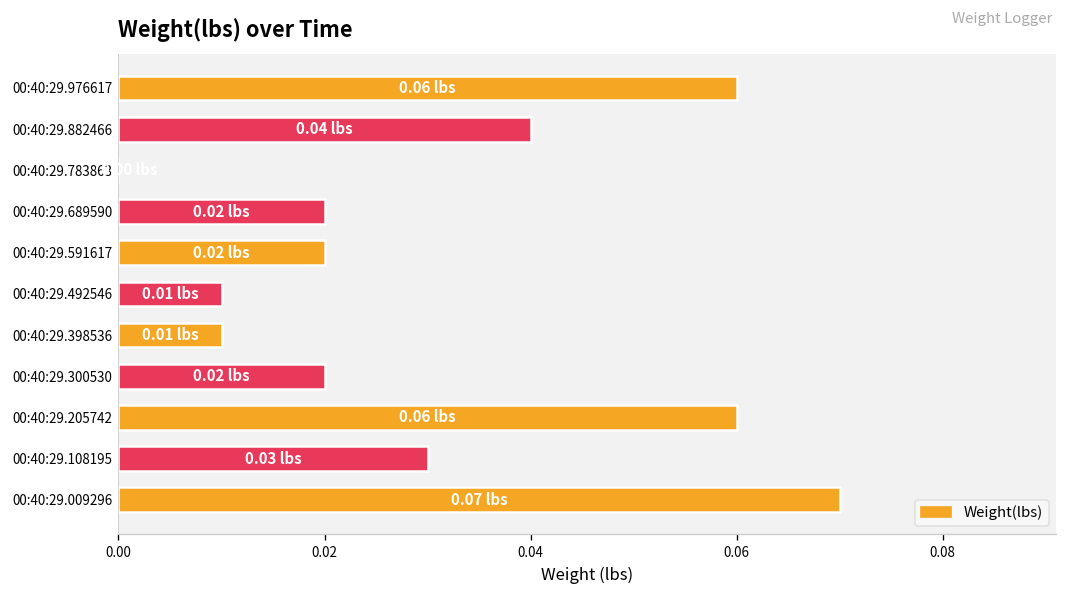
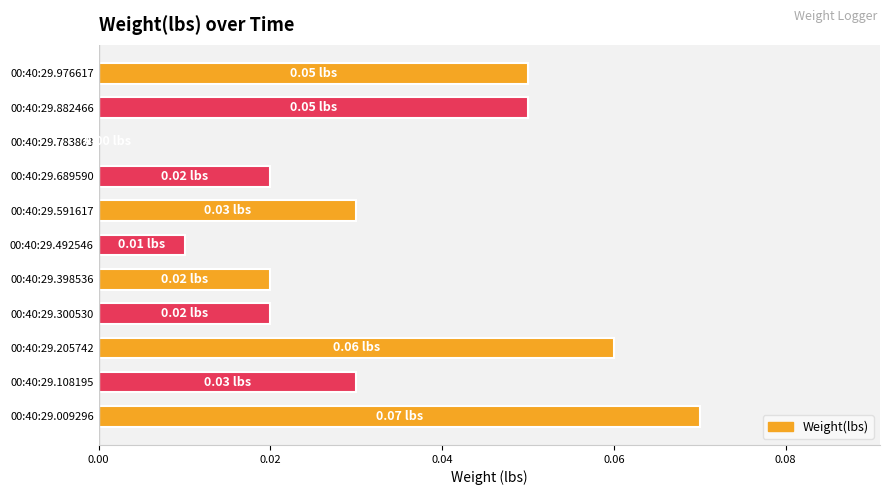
  {
-   "00:40:29.976617": 0.06,
-   "00:40:29.882466": 0.04,
+   "00:40:29.976617": 0.05,
+   "00:40:29.882466": 0.05,
    "00:40:29.689590": 0.02,
-   "00:40:29.591617": 0.02,
+   "00:40:29.591617": 0.03,
    "00:40:29.492546": 0.01,
-   "00:40:29.398536": 0.01,
+   "00:40:29.398536": 0.02,
    "00:40:29.300530": 0.02,
    "00:40:29.205742": 0.06,
    "00:40:29.108195": 0.03,
    "00:40:29.009296": 0.07
  }
